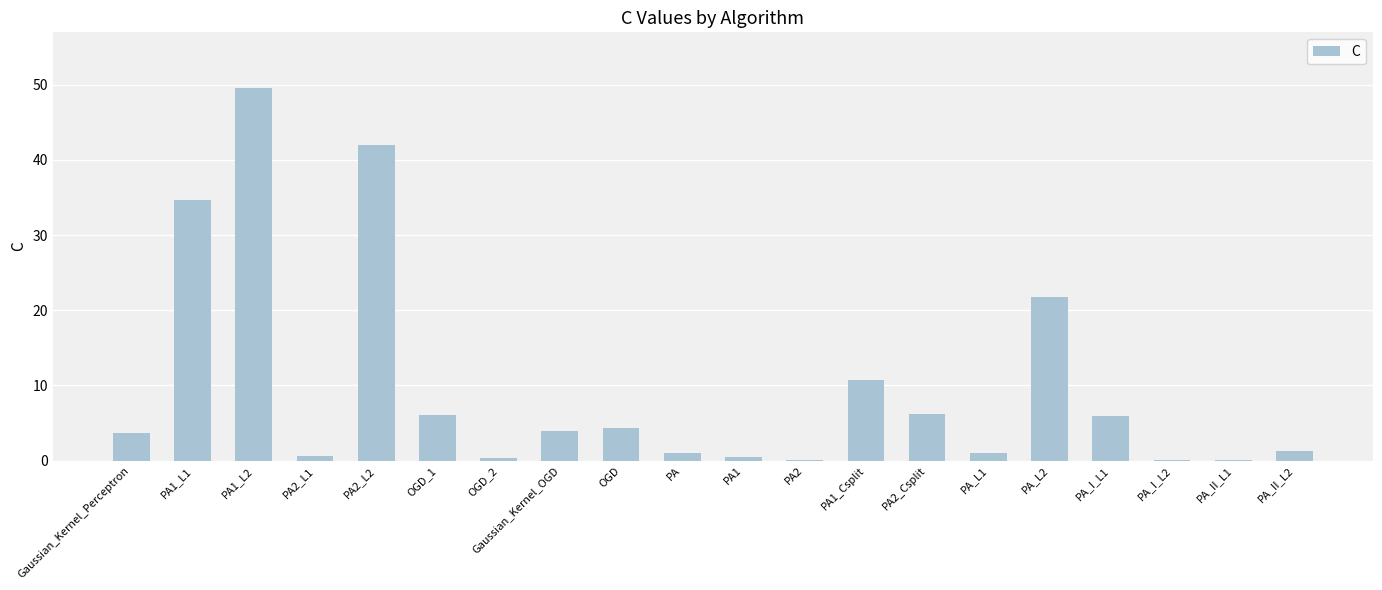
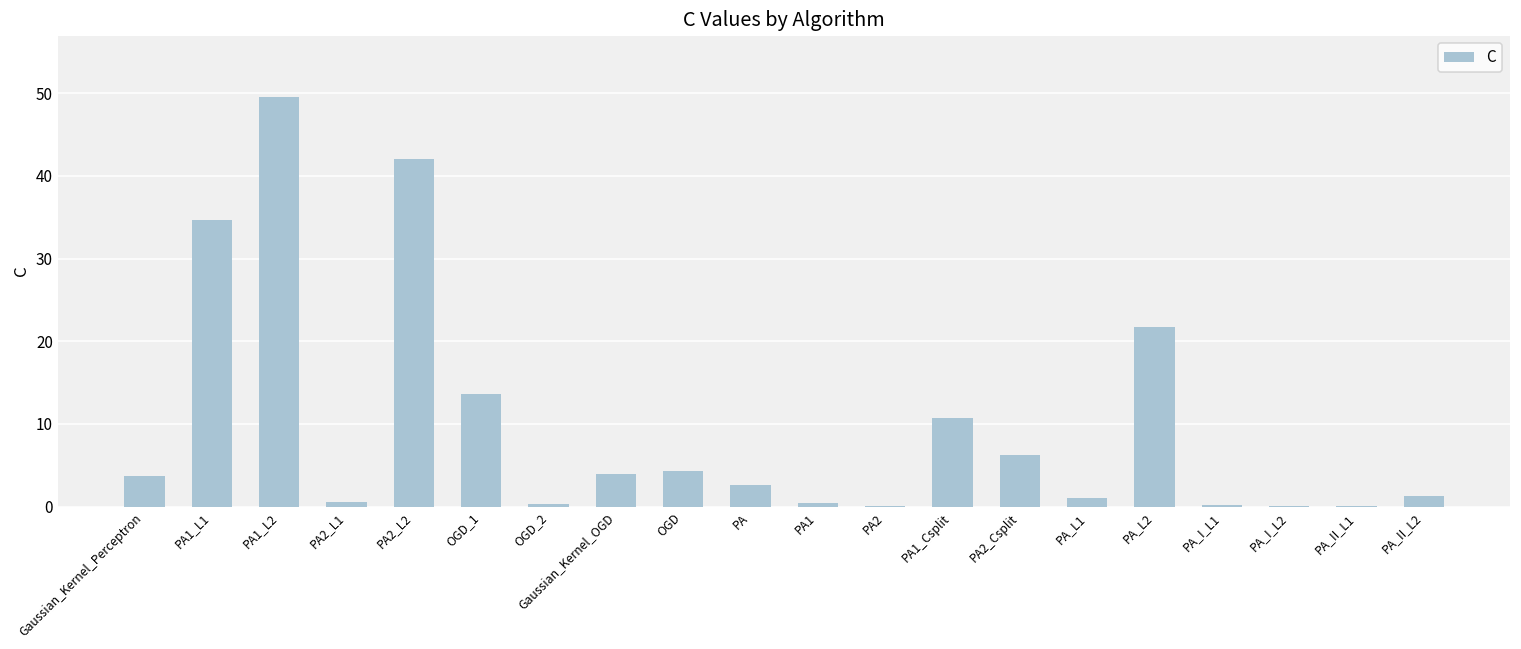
  {
    "Gaussian_Kernel_Perceptron": 4,
    "PA1_L1": 35,
    "PA1_L2": 50,
    "PA2_L1": 1,
    "PA2_L2": 42,
-   "OGD_1": 6,
+   "OGD_1": 14,
    "OGD_2": 0,
    "Gaussian_Kernel_OGD": 4,
    "OGD": 4,
-   "PA": 1,
+   "PA": 3,
    "PA1": 0,
    "PA1_Csplit": 11,
    "PA2_Csplit": 6,
    "PA_L1": 1,
    "PA_L2": 22,
-   "PA_I_L1": 6,
+   "PA_I_L1": 0,
    "PA_II_L2": 1
  }
